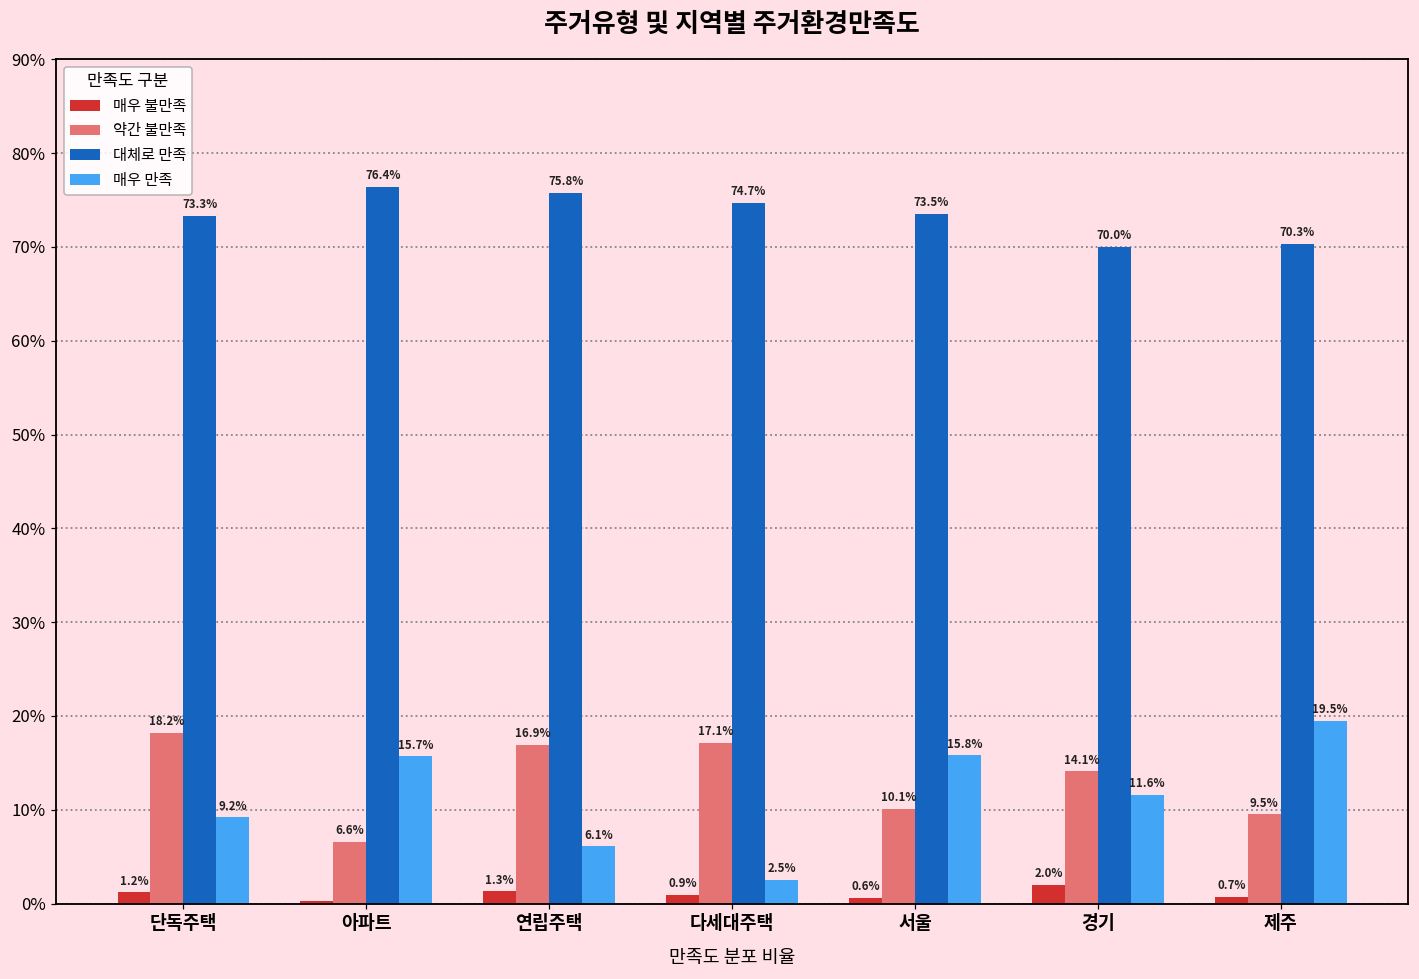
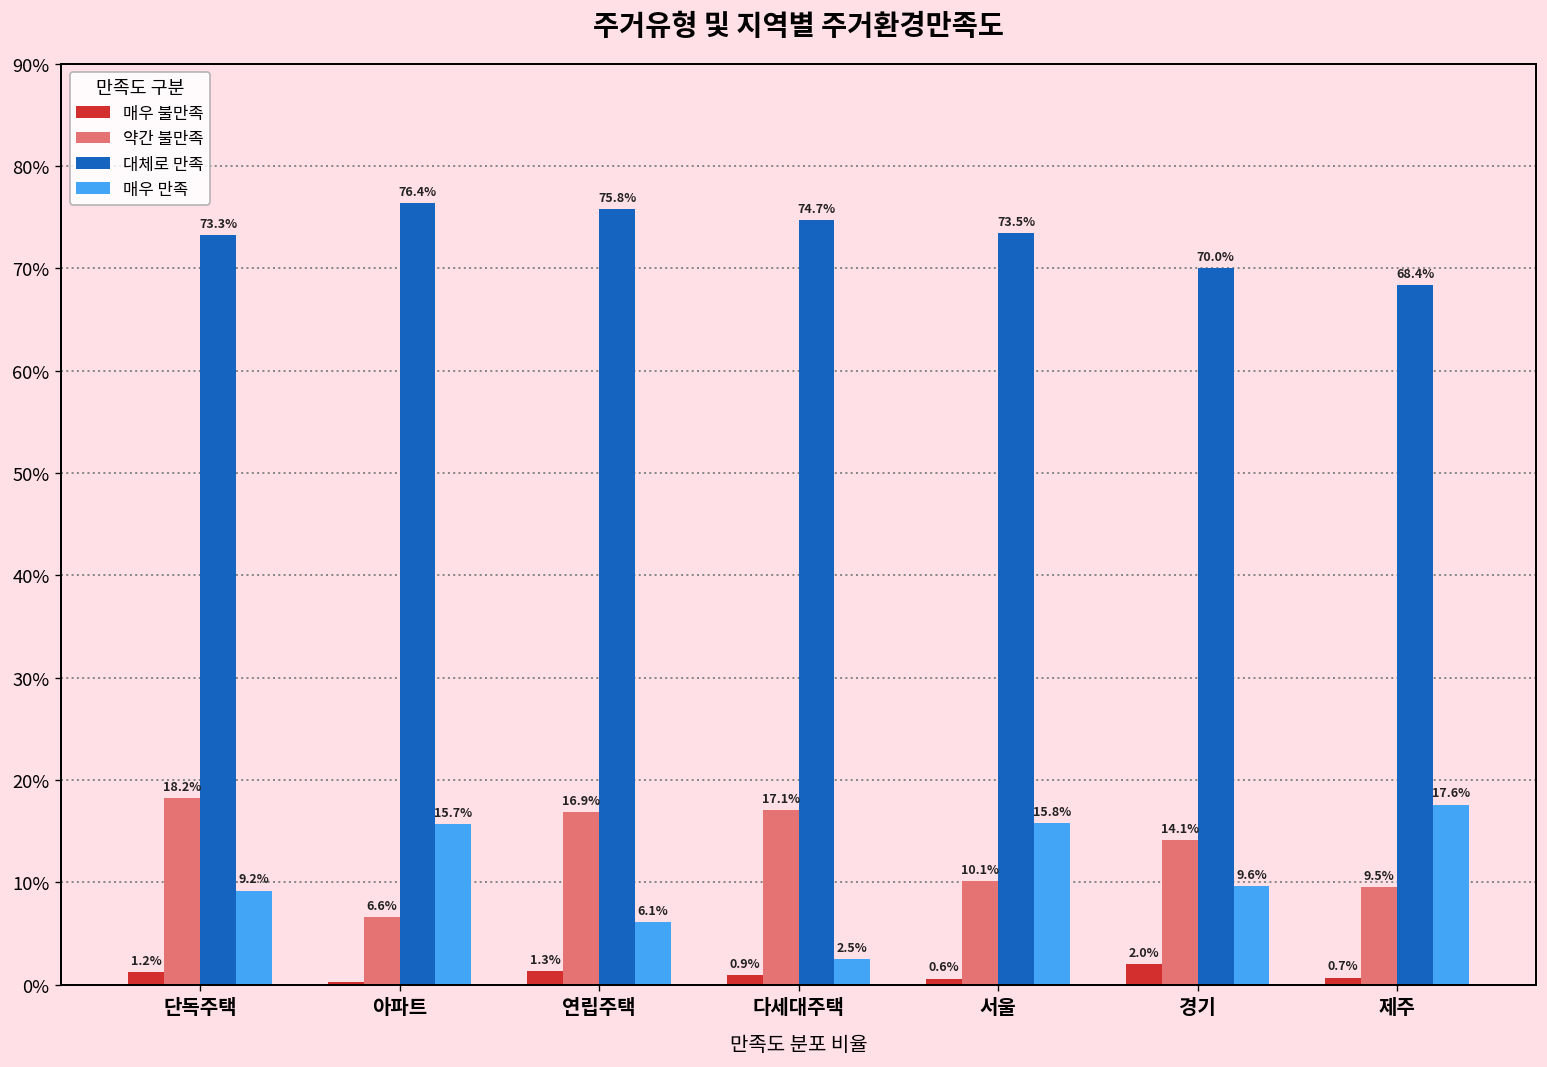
  {
    "매우 불만족": {
      "단독주택": "1.2%",
      "연립주택": "1.3%",
      "다세대주택": "0.9%",
      "서울": "0.6%",
      "경기": "2.0%",
      "제주": "0.7%"
    },
    "약간 불만족": {
      "단독주택": "18.2%",
      "아파트": "6.6%",
      "연립주택": "16.9%",
      "다세대주택": "17.1%",
      "서울": "10.1%",
      "경기": "14.1%",
      "제주": "9.5%"
    },
    "대체로 만족": {
      "단독주택": "73.3%",
      "아파트": "76.4%",
      "연립주택": "75.8%",
      "다세대주택": "74.7%",
      "서울": "73.5%",
      "경기": "70.0%",
-     "제주": "70.3%"
+     "제주": "68.4%"
    },
    "매우 만족": {
      "단독주택": "9.2%",
      "아파트": "15.7%",
      "연립주택": "6.1%",
      "다세대주택": "2.5%",
      "서울": "15.8%",
-     "경기": "11.6%",
-     "제주": "19.5%"
+     "경기": "9.6%",
+     "제주": "17.6%"
    }
  }
